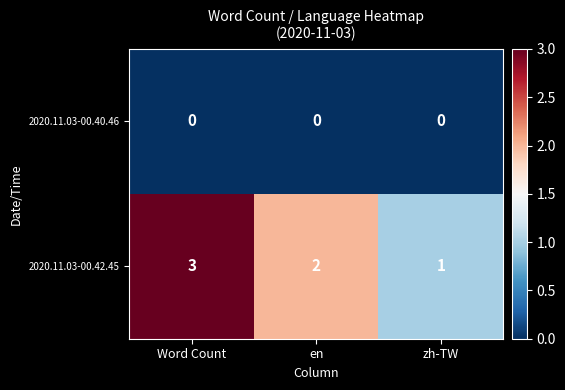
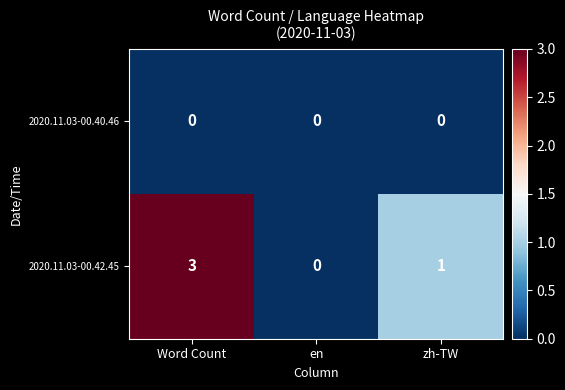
  {
    "2020.11.03-00.40.46": {
      "Word Count": 0,
      "en": 0,
      "zh-TW": 0
    },
    "2020.11.03-00.42.45": {
      "Word Count": 3,
-     "en": 2,
+     "en": 0,
      "zh-TW": 1
    }
  }
